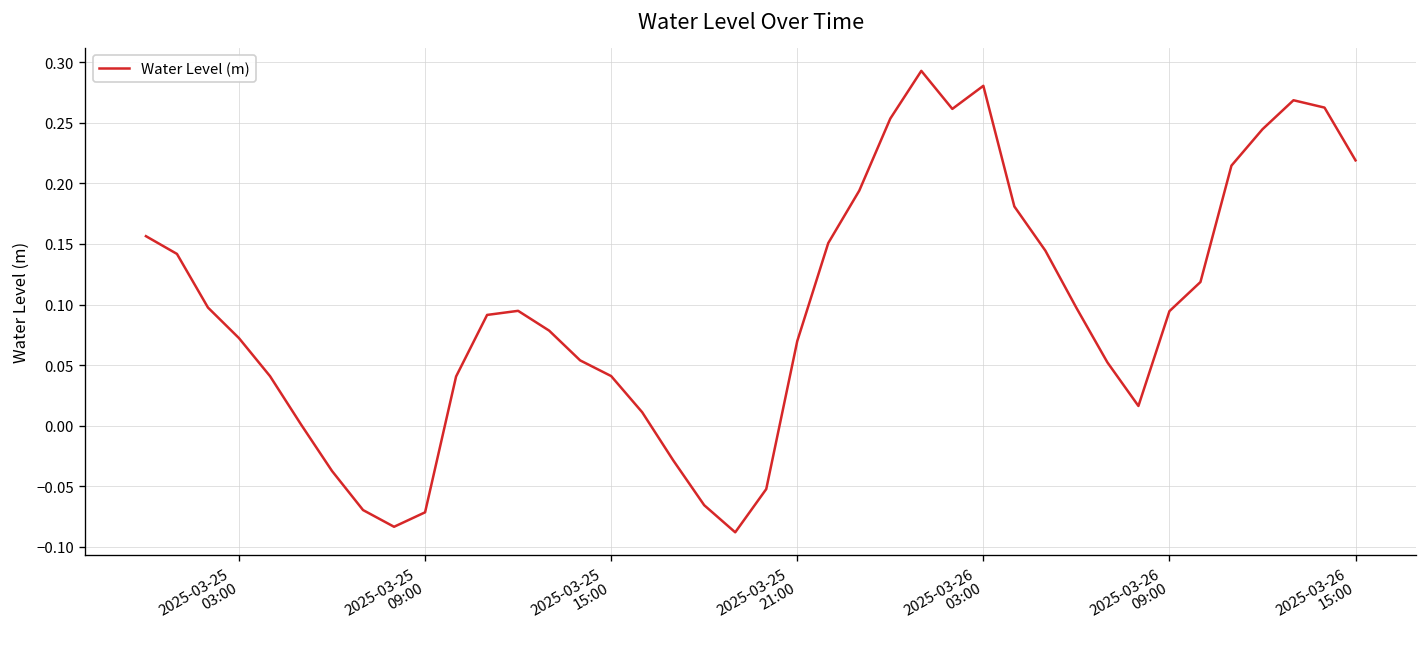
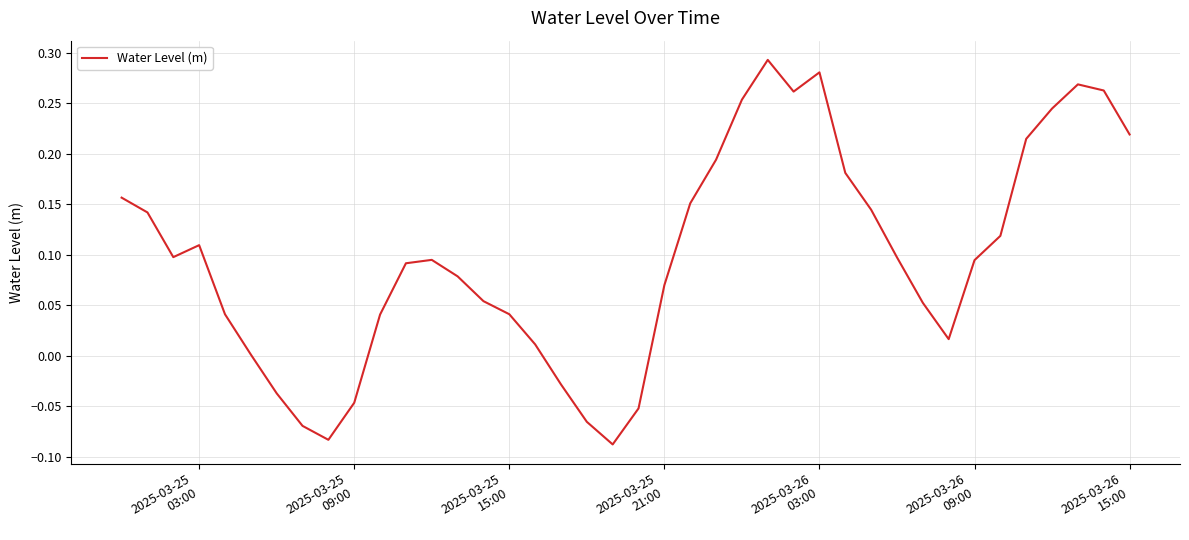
  {
-   "2025-03-25 03:00": 0.072,
-   "2025-03-25 09:00": -0.071,
+   "2025-03-25 03:00": 0.109,
+   "2025-03-25 09:00": -0.047,
    "2025-03-25 15:00": 0.041,
    "2025-03-25 21:00": 0.070,
    "2025-03-26 03:00": 0.280,
    "2025-03-26 09:00": 0.095,
    "2025-03-26 15:00": 0.219
  }
